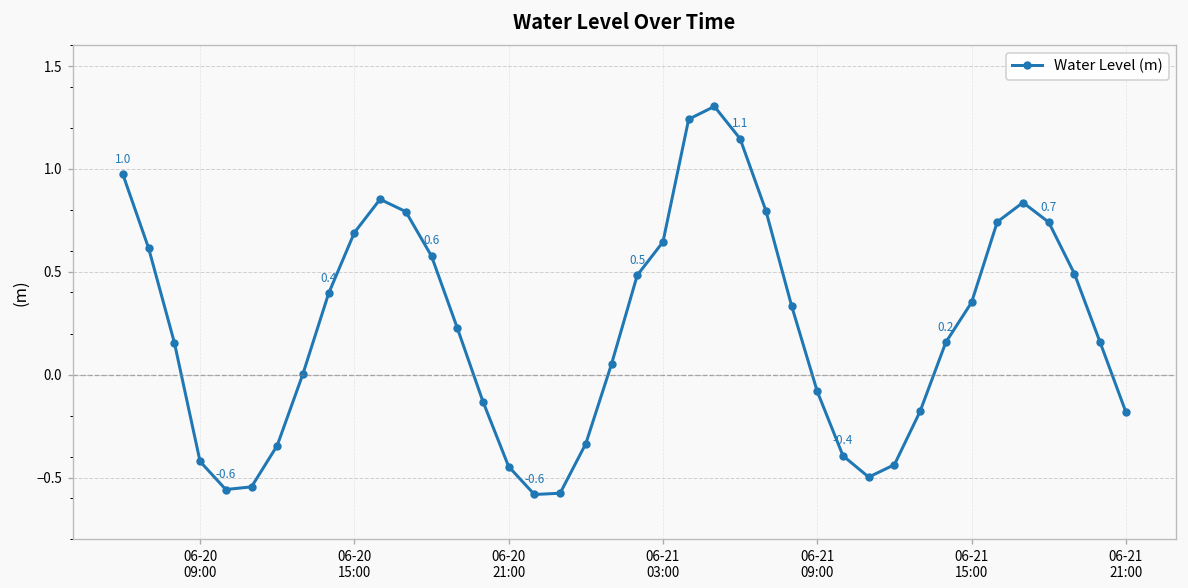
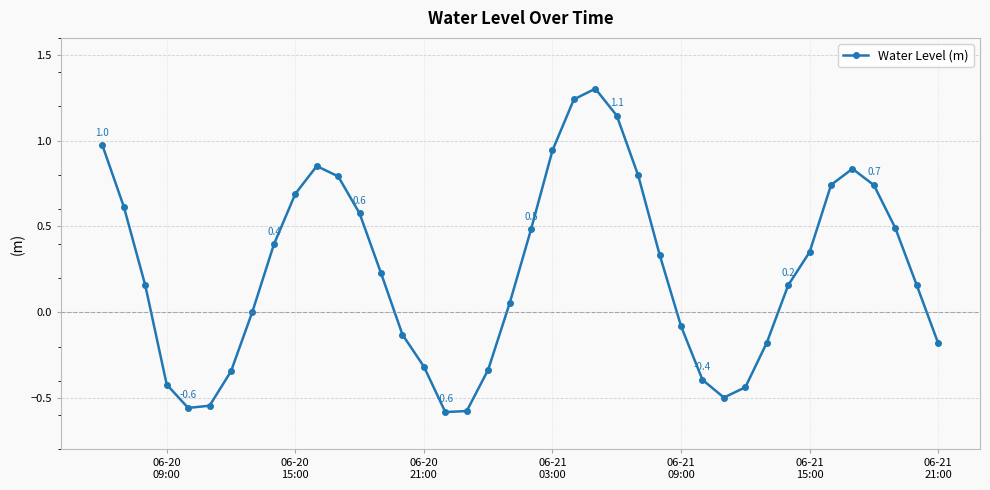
  {
    "06-20 09:00": -0.42,
    "06-20 15:00": 0.69,
-   "06-20 21:00": -0.45,
-   "06-21 03:00": 0.65,
+   "06-20 21:00": -0.32,
+   "06-21 03:00": 0.94,
    "06-21 09:00": -0.08,
    "06-21 15:00": 0.35,
    "06-21 21:00": -0.18
  }
